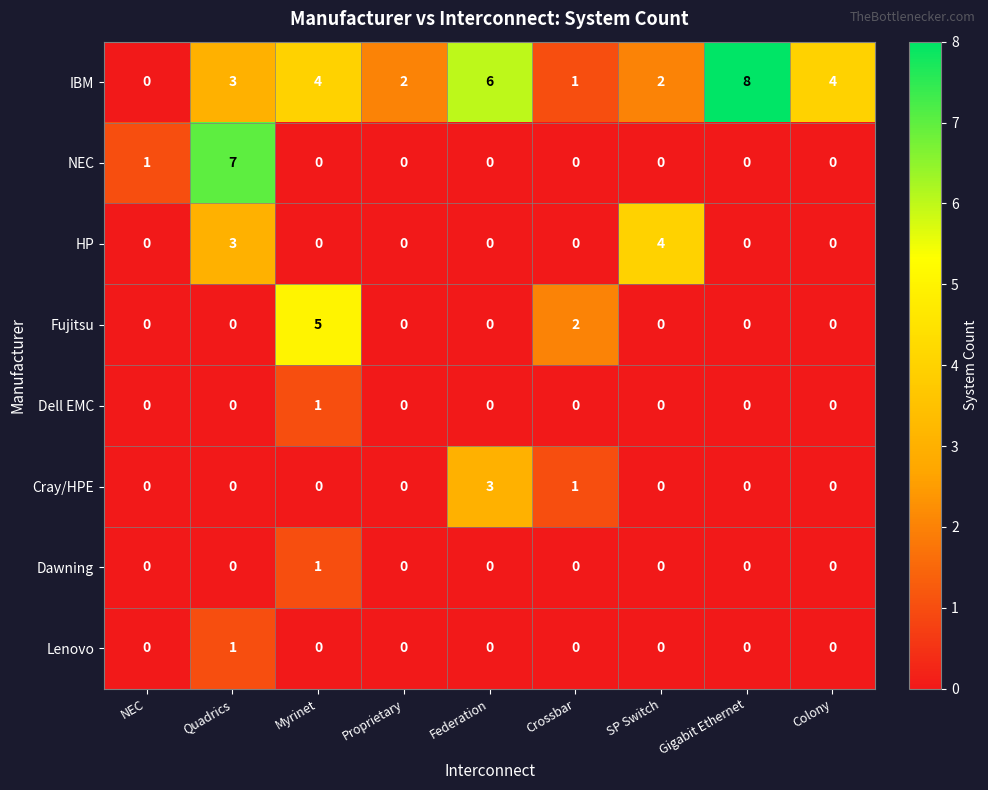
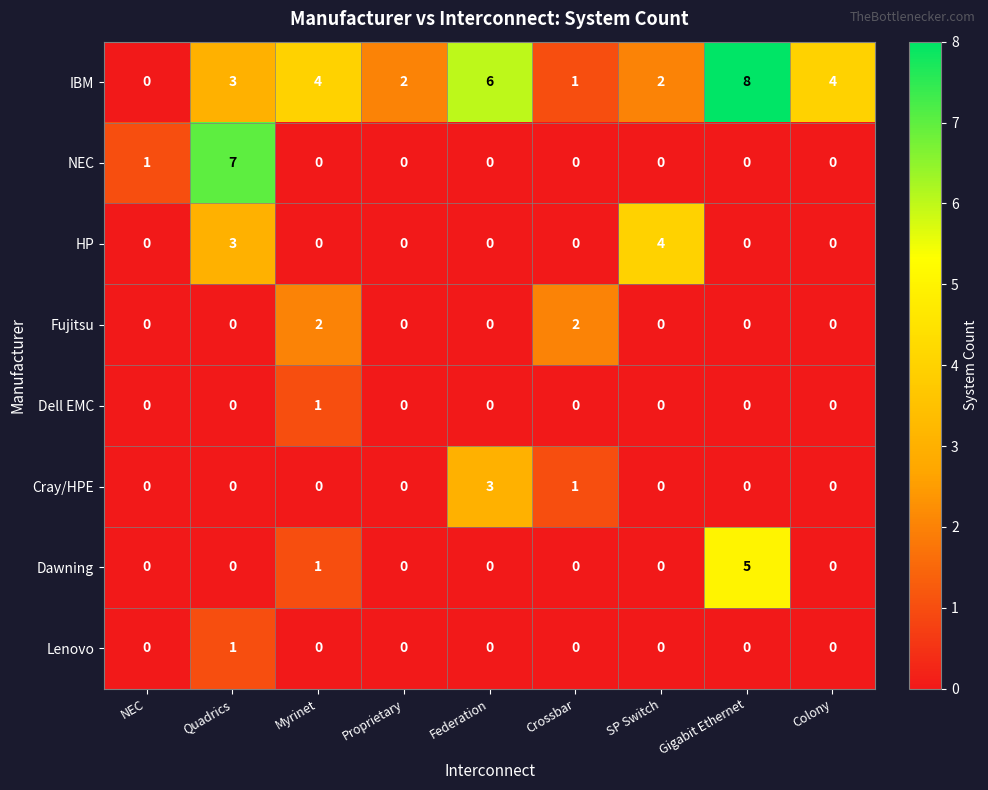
  {
    "IBM": {
      "NEC": 0,
      "Quadrics": 3,
      "Myrinet": 4,
      "Proprietary": 2,
      "Federation": 6,
      "Crossbar": 1,
      "SP Switch": 2,
      "Gigabit Ethernet": 8,
      "Colony": 4
    },
    "NEC": {
      "NEC": 1,
      "Quadrics": 7,
      "Myrinet": 0,
      "Proprietary": 0,
      "Federation": 0,
      "Crossbar": 0,
      "SP Switch": 0,
      "Gigabit Ethernet": 0,
      "Colony": 0
    },
    "HP": {
      "NEC": 0,
      "Quadrics": 3,
      "Myrinet": 0,
      "Proprietary": 0,
      "Federation": 0,
      "Crossbar": 0,
      "SP Switch": 4,
      "Gigabit Ethernet": 0,
      "Colony": 0
    },
    "Fujitsu": {
      "NEC": 0,
      "Quadrics": 0,
-     "Myrinet": 5,
+     "Myrinet": 2,
      "Proprietary": 0,
      "Federation": 0,
      "Crossbar": 2,
      "SP Switch": 0,
      "Gigabit Ethernet": 0,
      "Colony": 0
    },
    "Dell EMC": {
      "NEC": 0,
      "Quadrics": 0,
      "Myrinet": 1,
      "Proprietary": 0,
      "Federation": 0,
      "Crossbar": 0,
      "SP Switch": 0,
      "Gigabit Ethernet": 0,
      "Colony": 0
    },
    "Cray/HPE": {
      "NEC": 0,
      "Quadrics": 0,
      "Myrinet": 0,
      "Proprietary": 0,
      "Federation": 3,
      "Crossbar": 1,
      "SP Switch": 0,
      "Gigabit Ethernet": 0,
      "Colony": 0
    },
    "Dawning": {
      "NEC": 0,
      "Quadrics": 0,
      "Myrinet": 1,
      "Proprietary": 0,
      "Federation": 0,
      "Crossbar": 0,
      "SP Switch": 0,
-     "Gigabit Ethernet": 0,
+     "Gigabit Ethernet": 5,
      "Colony": 0
    },
    "Lenovo": {
      "NEC": 0,
      "Quadrics": 1,
      "Myrinet": 0,
      "Proprietary": 0,
      "Federation": 0,
      "Crossbar": 0,
      "SP Switch": 0,
      "Gigabit Ethernet": 0,
      "Colony": 0
    }
  }
